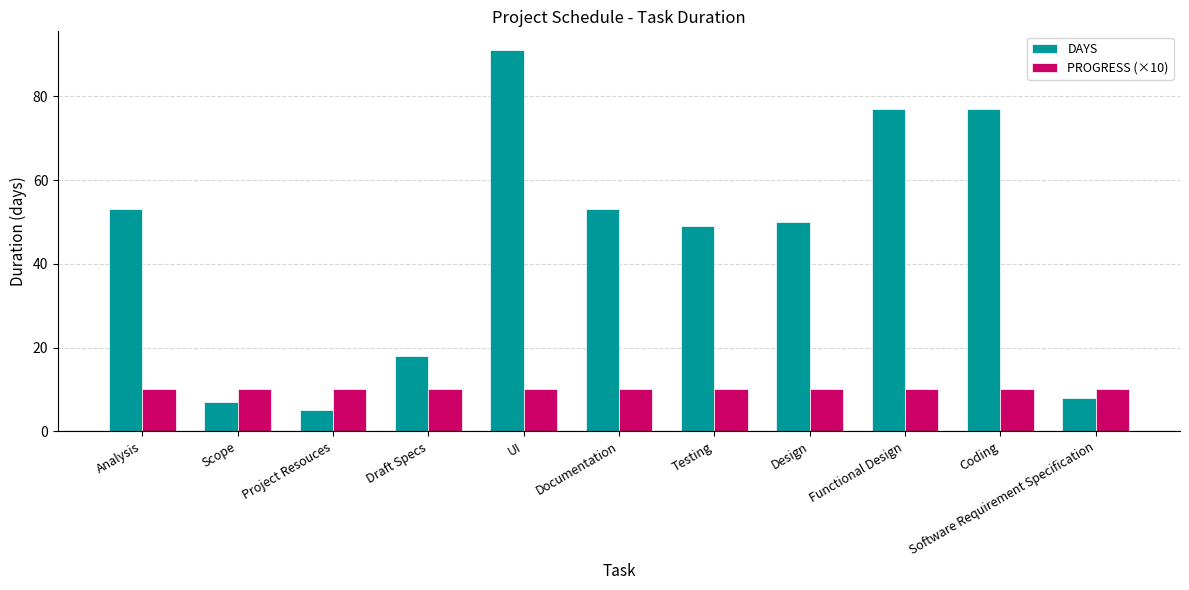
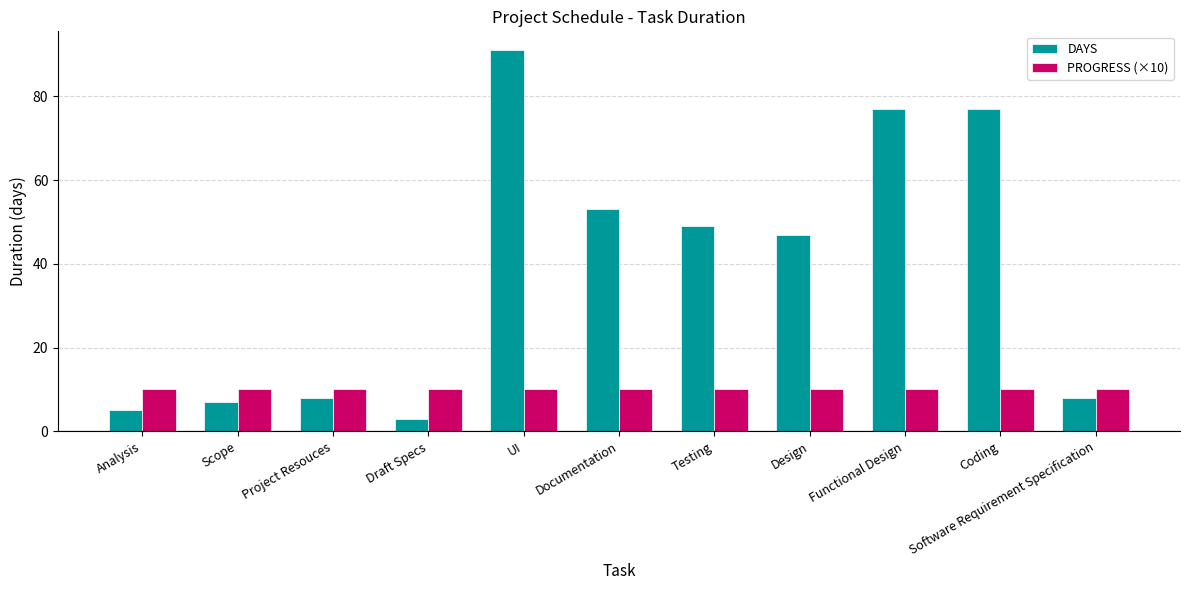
  {
    "DAYS": {
-     "Analysis": 53,
+     "Analysis": 5,
      "Scope": 7,
-     "Project Resouces": 5,
-     "Draft Specs": 18,
+     "Project Resouces": 8,
+     "Draft Specs": 3,
      "UI": 91,
      "Documentation": 53,
      "Testing": 49,
-     "Design": 50,
+     "Design": 47,
      "Functional Design": 77,
      "Coding": 77,
      "Software Requirement Specification": 8
    },
    "PROGRESS (×10)": {
      "Analysis": 10,
      "Scope": 10,
      "Project Resouces": 10,
      "Draft Specs": 10,
      "UI": 10,
      "Documentation": 10,
      "Testing": 10,
      "Design": 10,
      "Functional Design": 10,
      "Coding": 10,
      "Software Requirement Specification": 10
    }
  }
